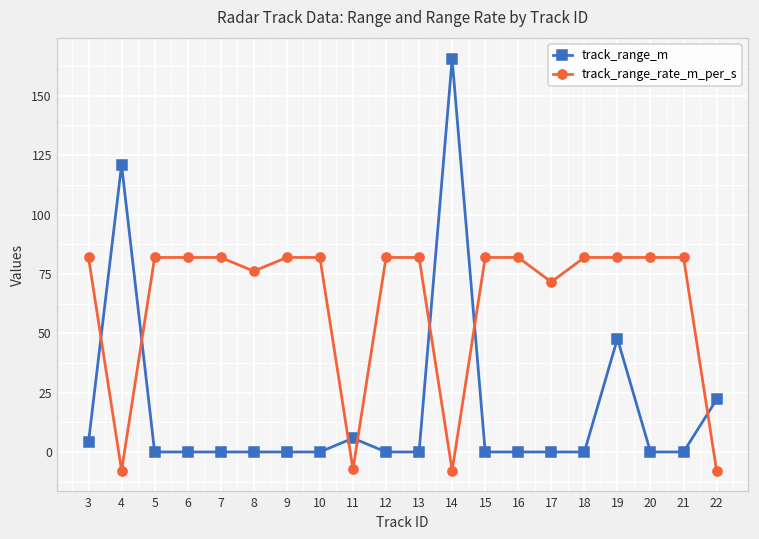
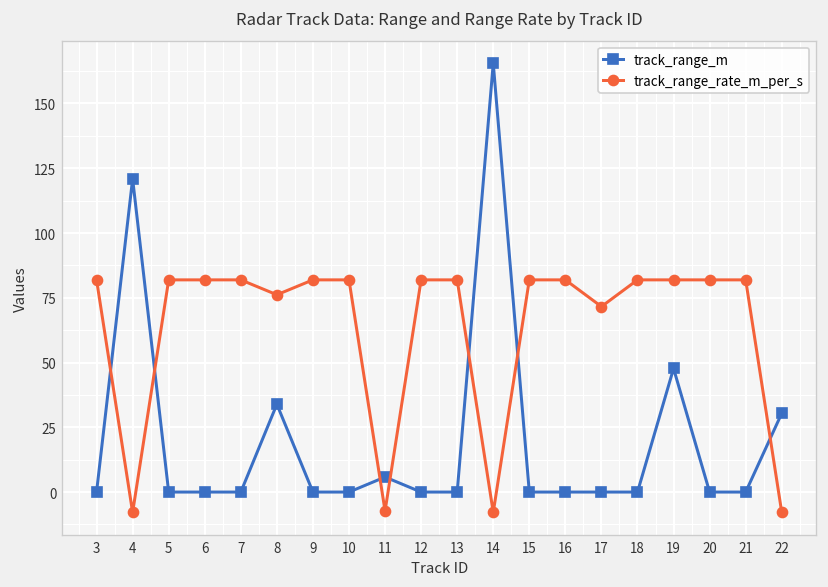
  {
    "track_range_m": {
-     "3": 4,
+     "3": 0,
      "4": 121,
      "5": 0,
      "6": 0,
      "7": 0,
-     "8": 0,
+     "8": 34,
      "9": 0,
      "10": 0,
      "11": 6,
      "12": 0,
      "13": 0,
      "14": 166,
      "15": 0,
      "16": 0,
      "17": 0,
      "18": 0,
      "19": 48,
      "20": 0,
      "21": 0,
-     "22": 22
+     "22": 30
    },
    "track_range_rate_m_per_s": {
      "3": 82,
      "4": -8,
      "5": 82,
      "6": 82,
      "7": 82,
      "8": 76,
      "9": 82,
      "10": 82,
      "11": -7,
      "12": 82,
      "13": 82,
      "14": -8,
      "15": 82,
      "16": 82,
      "17": 72,
      "18": 82,
      "19": 82,
      "20": 82,
      "21": 82,
      "22": -8
    }
  }
